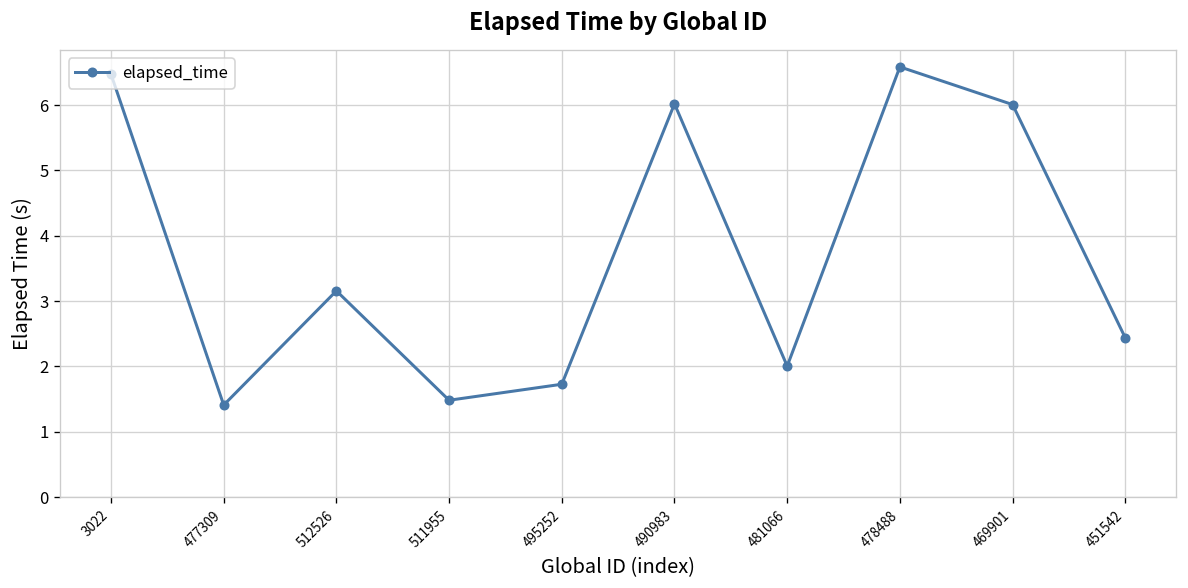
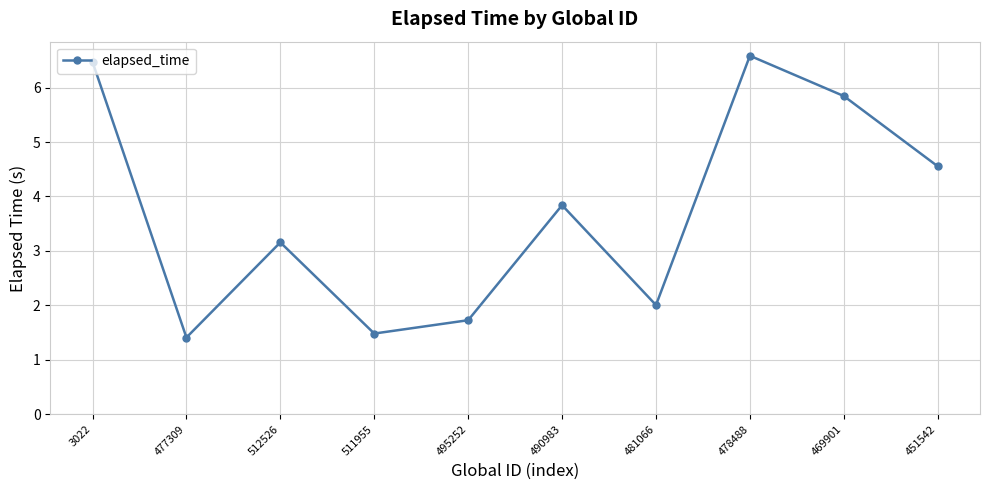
  {
    "477309": 1.4,
    "512526": 3.2,
    "511955": 1.5,
    "495252": 1.7,
-   "490983": 6.0,
+   "490983": 3.8,
    "481066": 2.0,
    "478488": 6.6,
-   "469901": 6.0,
-   "451542": 2.4
+   "469901": 5.8,
+   "451542": 4.6
  }
